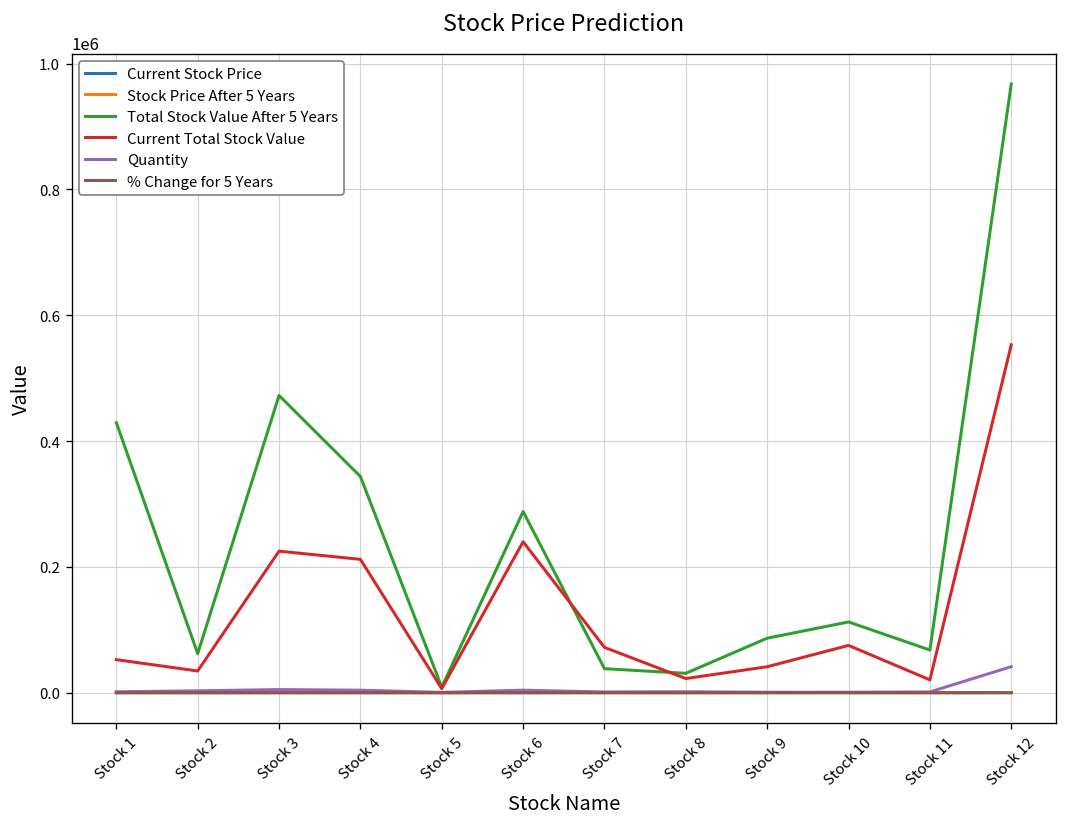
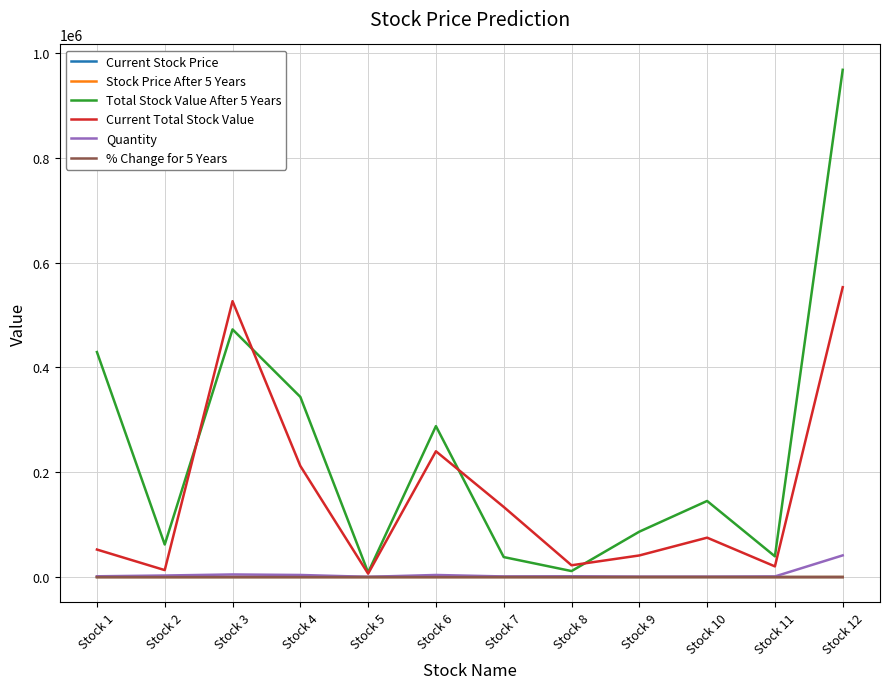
  {
    "% Change for 5 Years": {
      "Stock 3": 0,
      "Stock 12": 0
    },
    "Total Stock Value After 5 Years": {
      "Stock 1": 430000,
      "Stock 2": 60000,
      "Stock 3": 470000,
      "Stock 4": 340000,
      "Stock 6": 290000,
      "Stock 7": 40000,
-     "Stock 8": 30000,
+     "Stock 8": 10000,
      "Stock 9": 90000,
-     "Stock 10": 110000,
-     "Stock 11": 70000,
+     "Stock 10": 150000,
+     "Stock 11": 40000,
      "Stock 12": 970000
    },
    "Current Total Stock Value": {
      "Stock 1": 50000,
-     "Stock 2": 30000,
-     "Stock 3": 230000,
+     "Stock 2": 10000,
+     "Stock 3": 530000,
      "Stock 4": 210000,
      "Stock 6": 240000,
-     "Stock 7": 70000,
+     "Stock 7": 130000,
      "Stock 8": 20000,
      "Stock 9": 40000,
      "Stock 10": 80000,
      "Stock 11": 20000,
      "Stock 12": 550000
    },
    "Quantity": {
      "Stock 12": 40000
    }
  }
